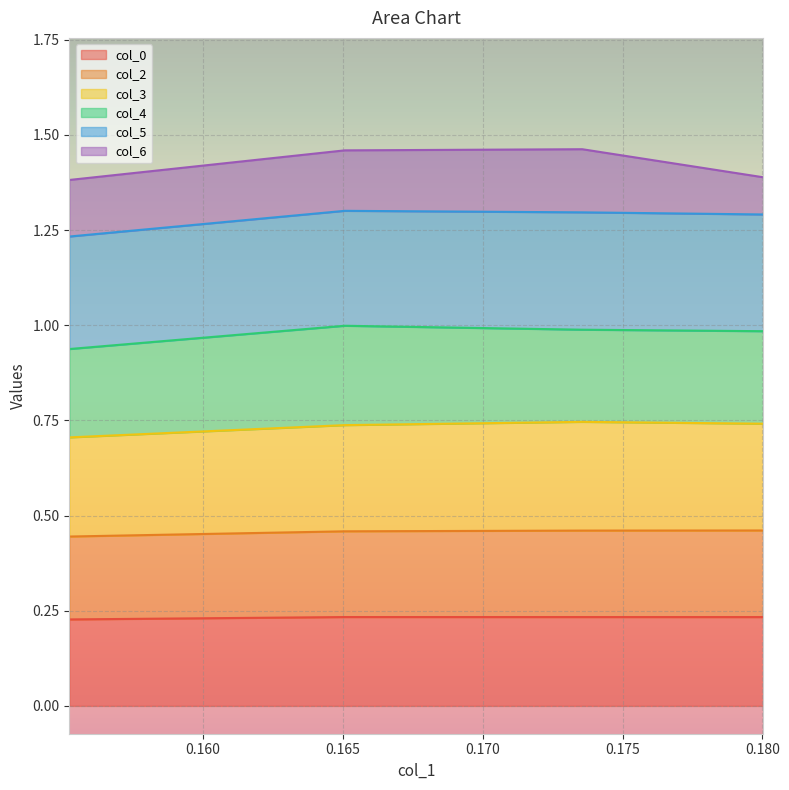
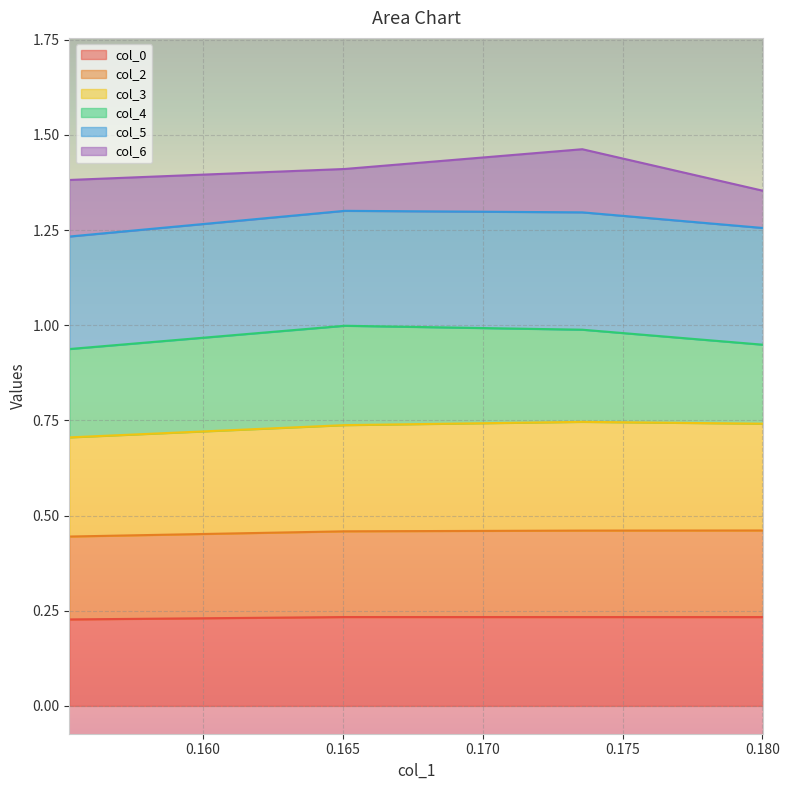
  {
    "col_4": {
      "0.165": 0.26,
-     "0.180": 0.24
+     "0.180": 0.21
    },
    "col_5": {
      "0.165": 0.30,
      "0.180": 0.31
    },
    "col_6": {
-     "0.165": 0.16,
+     "0.165": 0.11,
      "0.180": 0.10
    }
  }
